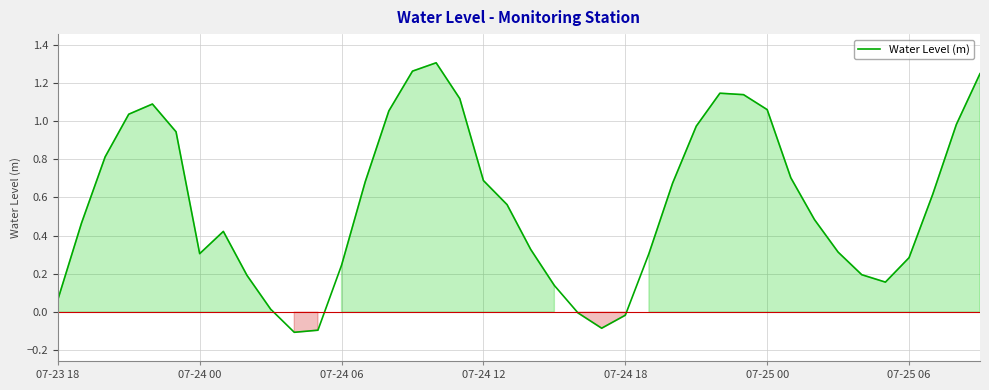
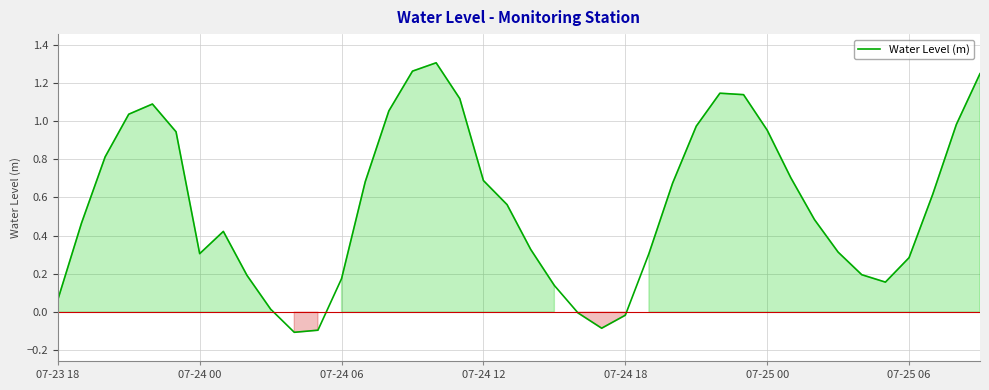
  {
    "07-23 18": 0.07,
    "07-24 00": 0.31,
-   "07-24 06": 0.25,
+   "07-24 06": 0.18,
    "07-24 12": 0.69,
    "07-24 18": -0.02,
-   "07-25 00": 1.06,
+   "07-25 00": 0.95,
    "07-25 06": 0.28
  }
